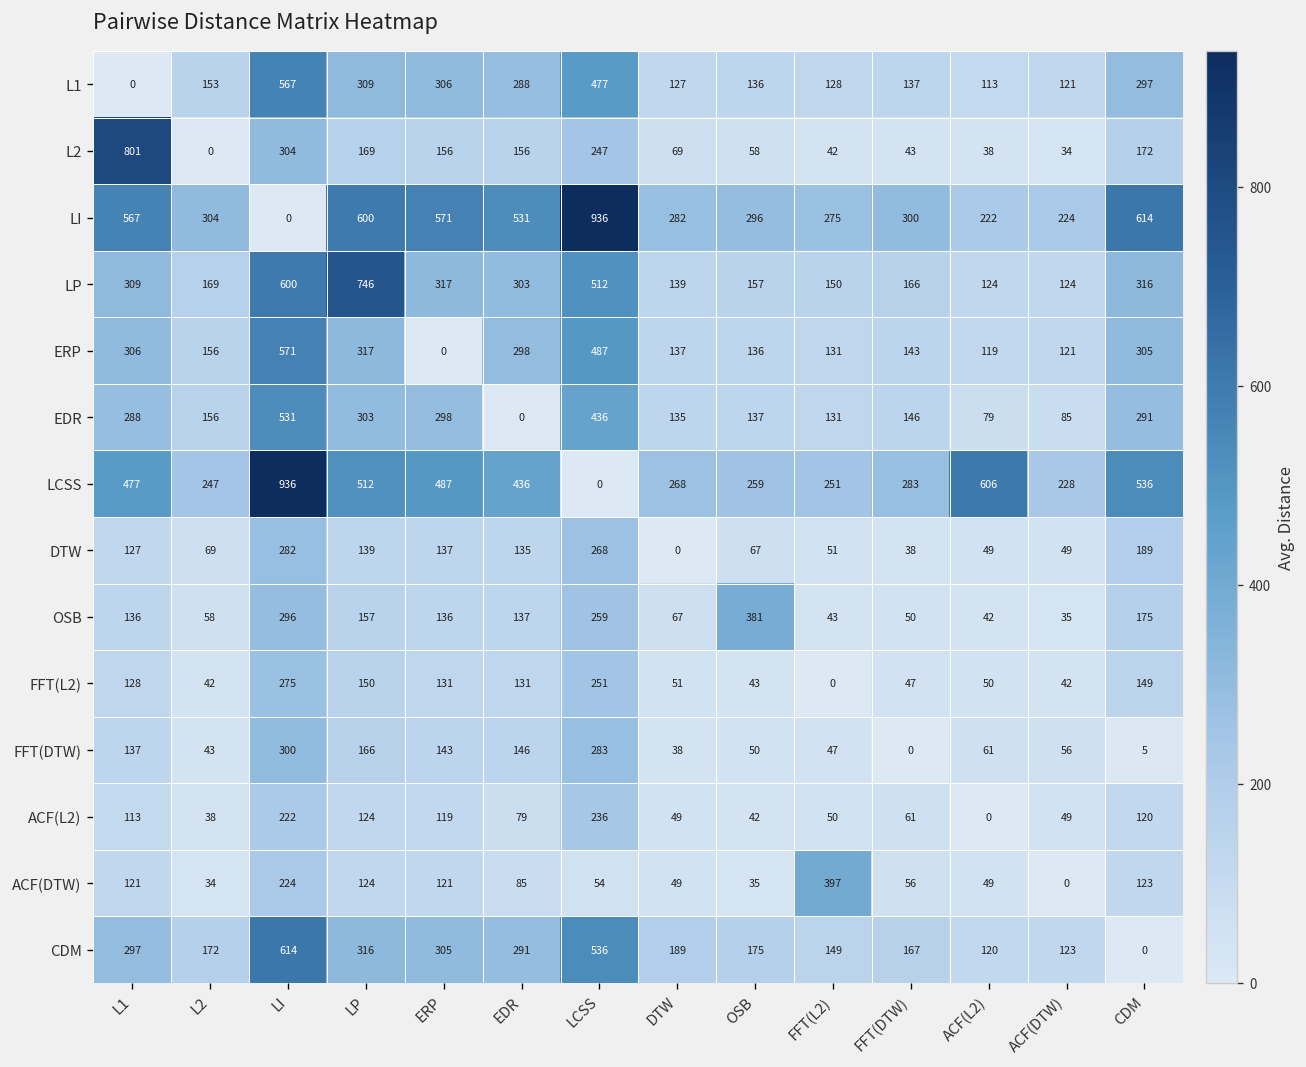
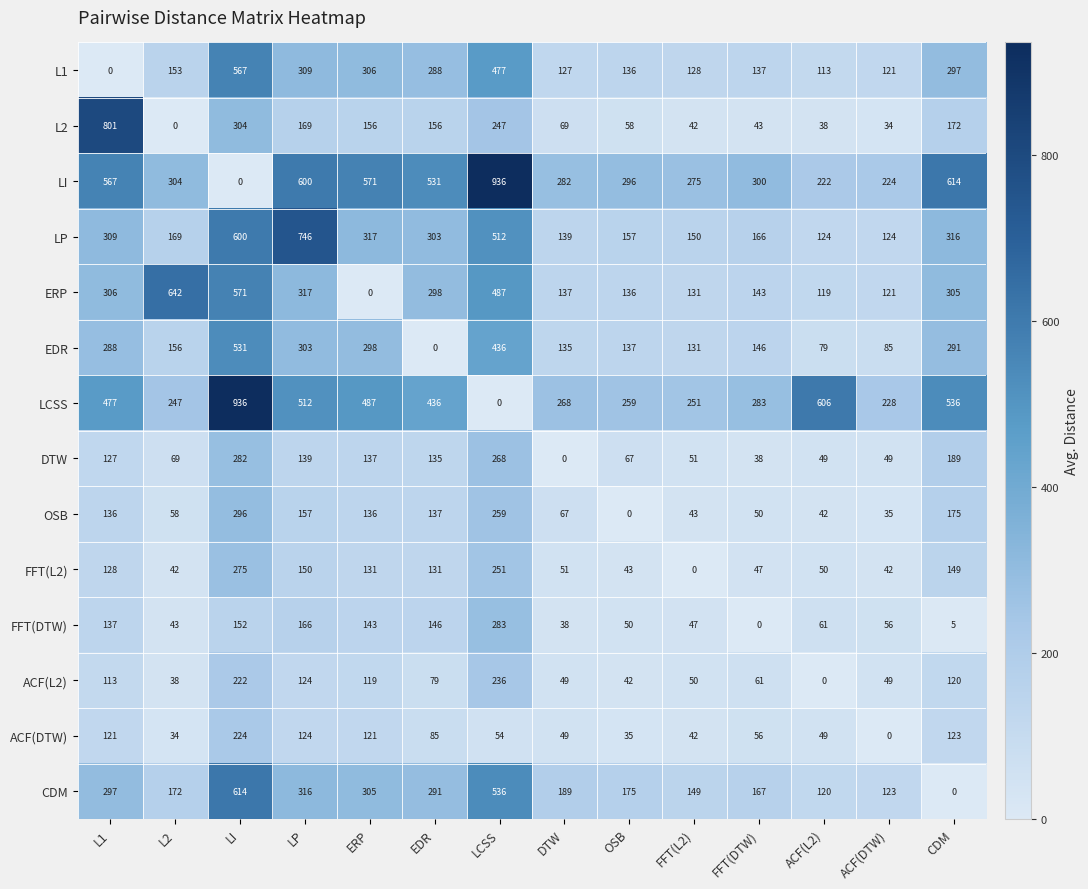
  {
    "L1": {
      "L1": 0,
      "L2": 153,
      "LI": 567,
      "LP": 309,
      "ERP": 306,
      "EDR": 288,
      "LCSS": 477,
      "DTW": 127,
      "OSB": 136,
      "FFT(L2)": 128,
      "FFT(DTW)": 137,
      "ACF(L2)": 113,
      "ACF(DTW)": 121,
      "CDM": 297
    },
    "L2": {
      "L1": 801,
      "L2": 0,
      "LI": 304,
      "LP": 169,
      "ERP": 156,
      "EDR": 156,
      "LCSS": 247,
      "DTW": 69,
      "OSB": 58,
      "FFT(L2)": 42,
      "FFT(DTW)": 43,
      "ACF(L2)": 38,
      "ACF(DTW)": 34,
      "CDM": 172
    },
    "LI": {
      "L1": 567,
      "L2": 304,
      "LI": 0,
      "LP": 600,
      "ERP": 571,
      "EDR": 531,
      "LCSS": 936,
      "DTW": 282,
      "OSB": 296,
      "FFT(L2)": 275,
      "FFT(DTW)": 300,
      "ACF(L2)": 222,
      "ACF(DTW)": 224,
      "CDM": 614
    },
    "LP": {
      "L1": 309,
      "L2": 169,
      "LI": 600,
      "LP": 746,
      "ERP": 317,
      "EDR": 303,
      "LCSS": 512,
      "DTW": 139,
      "OSB": 157,
      "FFT(L2)": 150,
      "FFT(DTW)": 166,
      "ACF(L2)": 124,
      "ACF(DTW)": 124,
      "CDM": 316
    },
    "ERP": {
      "L1": 306,
-     "L2": 156,
+     "L2": 642,
      "LI": 571,
      "LP": 317,
      "ERP": 0,
      "EDR": 298,
      "LCSS": 487,
      "DTW": 137,
      "OSB": 136,
      "FFT(L2)": 131,
      "FFT(DTW)": 143,
      "ACF(L2)": 119,
      "ACF(DTW)": 121,
      "CDM": 305
    },
    "EDR": {
      "L1": 288,
      "L2": 156,
      "LI": 531,
      "LP": 303,
      "ERP": 298,
      "EDR": 0,
      "LCSS": 436,
      "DTW": 135,
      "OSB": 137,
      "FFT(L2)": 131,
      "FFT(DTW)": 146,
      "ACF(L2)": 79,
      "ACF(DTW)": 85,
      "CDM": 291
    },
    "LCSS": {
      "L1": 477,
      "L2": 247,
      "LI": 936,
      "LP": 512,
      "ERP": 487,
      "EDR": 436,
      "LCSS": 0,
      "DTW": 268,
      "OSB": 259,
      "FFT(L2)": 251,
      "FFT(DTW)": 283,
      "ACF(L2)": 606,
      "ACF(DTW)": 228,
      "CDM": 536
    },
    "DTW": {
      "L1": 127,
      "L2": 69,
      "LI": 282,
      "LP": 139,
      "ERP": 137,
      "EDR": 135,
      "LCSS": 268,
      "DTW": 0,
      "OSB": 67,
      "FFT(L2)": 51,
      "FFT(DTW)": 38,
      "ACF(L2)": 49,
      "ACF(DTW)": 49,
      "CDM": 189
    },
    "OSB": {
      "L1": 136,
      "L2": 58,
      "LI": 296,
      "LP": 157,
      "ERP": 136,
      "EDR": 137,
      "LCSS": 259,
      "DTW": 67,
-     "OSB": 381,
+     "OSB": 0,
      "FFT(L2)": 43,
      "FFT(DTW)": 50,
      "ACF(L2)": 42,
      "ACF(DTW)": 35,
      "CDM": 175
    },
    "FFT(L2)": {
      "L1": 128,
      "L2": 42,
      "LI": 275,
      "LP": 150,
      "ERP": 131,
      "EDR": 131,
      "LCSS": 251,
      "DTW": 51,
      "OSB": 43,
      "FFT(L2)": 0,
      "FFT(DTW)": 47,
      "ACF(L2)": 50,
      "ACF(DTW)": 42,
      "CDM": 149
    },
    "FFT(DTW)": {
      "L1": 137,
      "L2": 43,
-     "LI": 300,
+     "LI": 152,
      "LP": 166,
      "ERP": 143,
      "EDR": 146,
      "LCSS": 283,
      "DTW": 38,
      "OSB": 50,
      "FFT(L2)": 47,
      "FFT(DTW)": 0,
      "ACF(L2)": 61,
      "ACF(DTW)": 56,
      "CDM": 5
    },
    "ACF(L2)": {
      "L1": 113,
      "L2": 38,
      "LI": 222,
      "LP": 124,
      "ERP": 119,
      "EDR": 79,
      "LCSS": 236,
      "DTW": 49,
      "OSB": 42,
      "FFT(L2)": 50,
      "FFT(DTW)": 61,
      "ACF(L2)": 0,
      "ACF(DTW)": 49,
      "CDM": 120
    },
    "ACF(DTW)": {
      "L1": 121,
      "L2": 34,
      "LI": 224,
      "LP": 124,
      "ERP": 121,
      "EDR": 85,
      "LCSS": 54,
      "DTW": 49,
      "OSB": 35,
-     "FFT(L2)": 397,
+     "FFT(L2)": 42,
      "FFT(DTW)": 56,
      "ACF(L2)": 49,
      "ACF(DTW)": 0,
      "CDM": 123
    },
    "CDM": {
      "L1": 297,
      "L2": 172,
      "LI": 614,
      "LP": 316,
      "ERP": 305,
      "EDR": 291,
      "LCSS": 536,
      "DTW": 189,
      "OSB": 175,
      "FFT(L2)": 149,
      "FFT(DTW)": 167,
      "ACF(L2)": 120,
      "ACF(DTW)": 123,
      "CDM": 0
    }
  }
